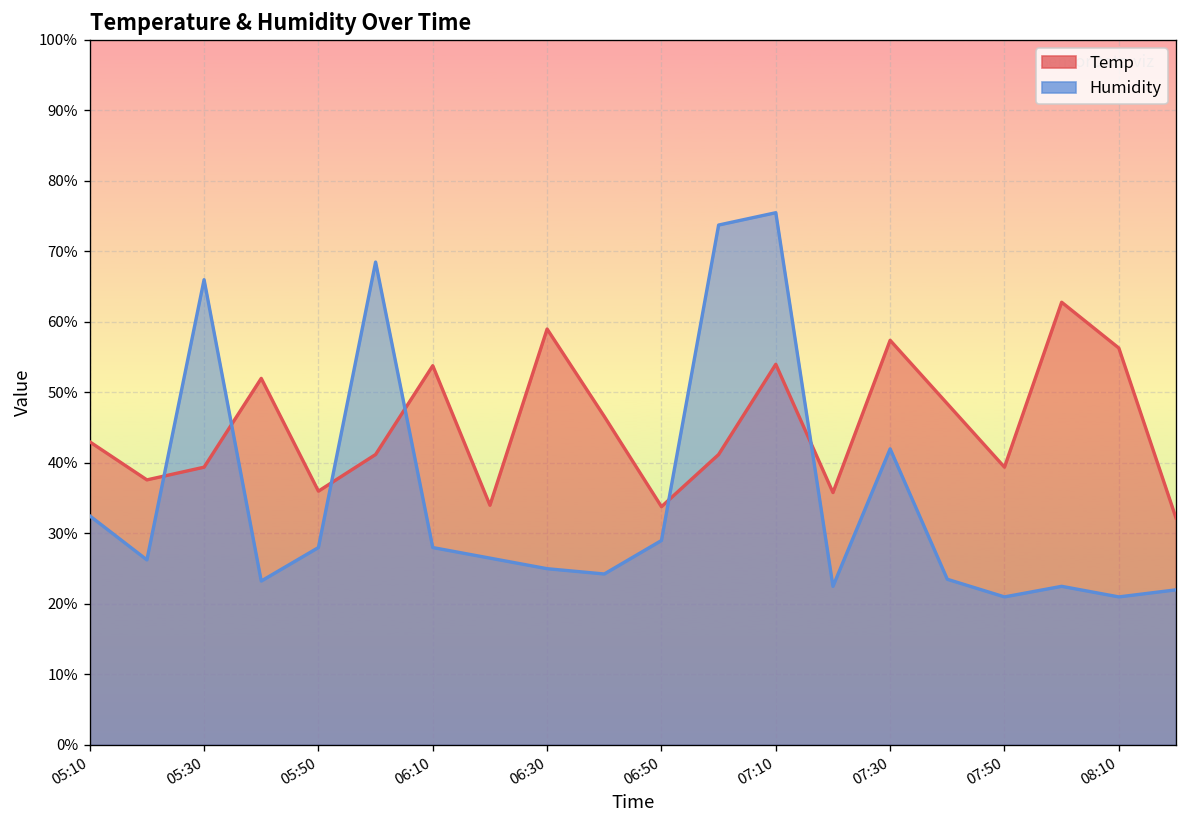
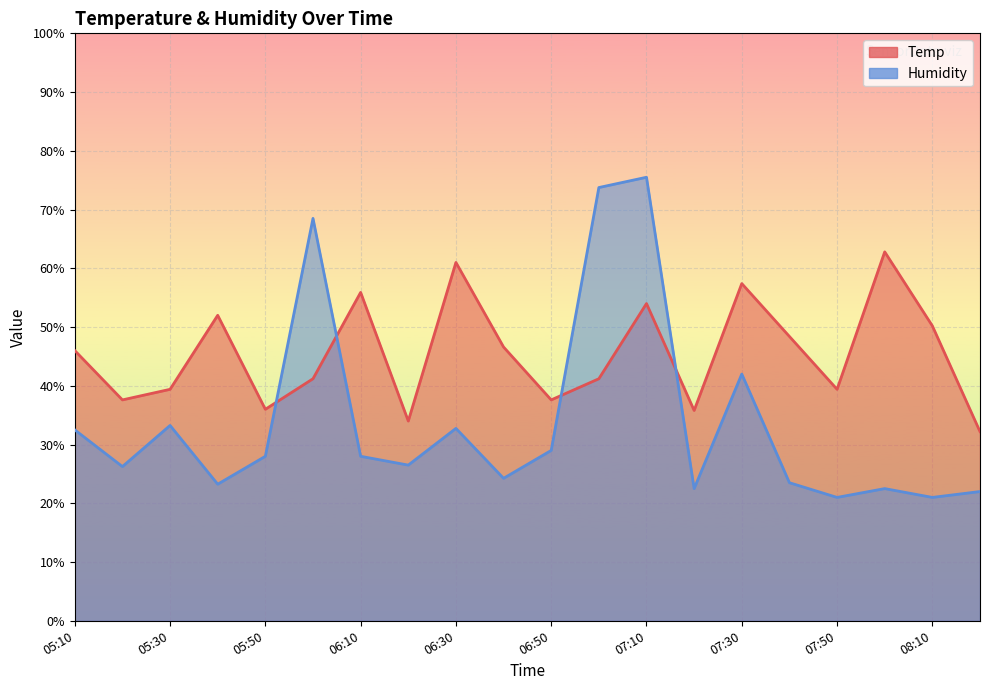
  {
    "Temp": {
-     "05:10": "43%",
+     "05:10": "46%",
      "05:30": "39%",
      "05:50": "36%",
-     "06:10": "54%",
-     "06:30": "59%",
-     "06:50": "34%",
+     "06:10": "56%",
+     "06:30": "61%",
+     "06:50": "38%",
      "07:10": "54%",
      "07:30": "57%",
      "07:50": "39%",
-     "08:10": "56%"
+     "08:10": "50%"
    },
    "Humidity": {
      "05:10": "33%",
-     "05:30": "66%",
+     "05:30": "33%",
      "05:50": "28%",
      "06:10": "28%",
-     "06:30": "25%",
+     "06:30": "33%",
      "06:50": "29%",
      "07:10": "76%",
      "07:30": "42%",
      "07:50": "21%",
      "08:10": "21%"
    }
  }
